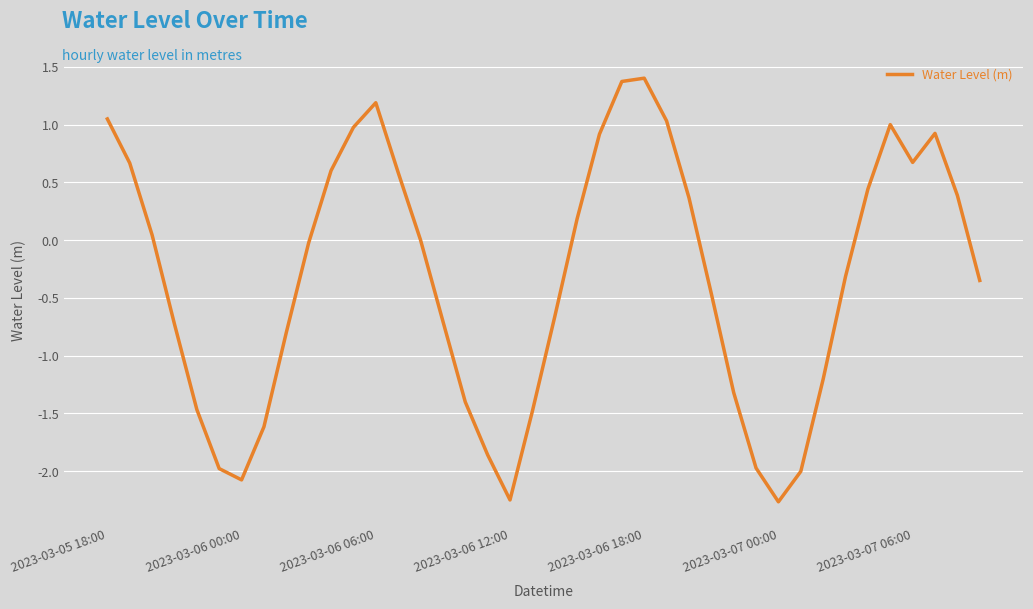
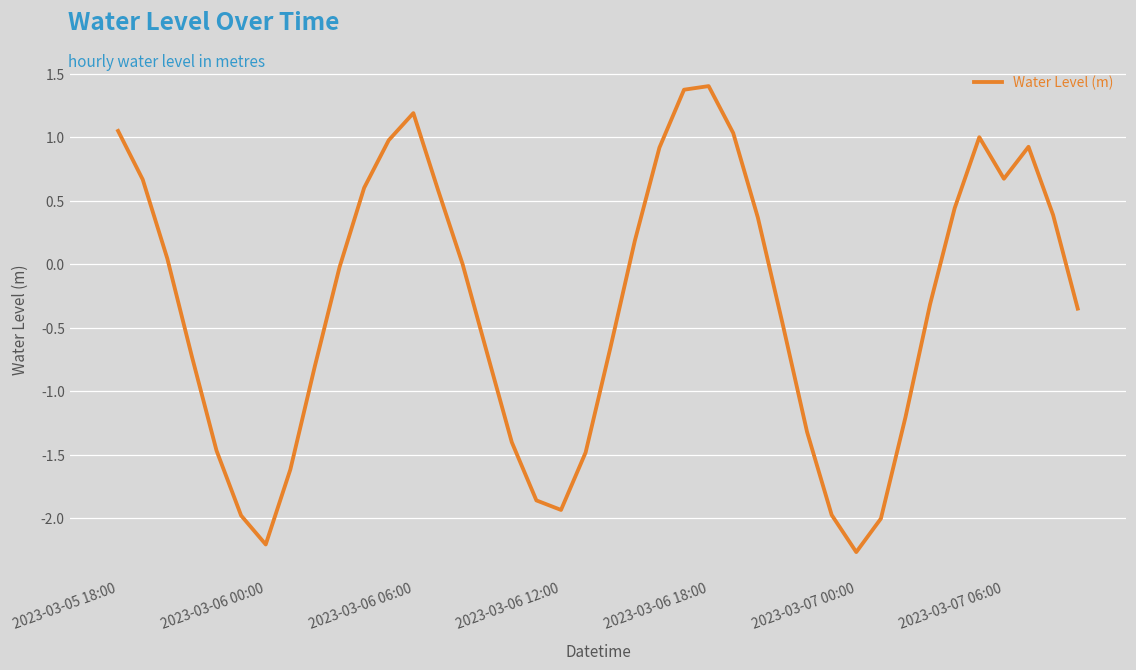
  {
    "2023-03-05 18:00": 1.05,
-   "2023-03-06 00:00": -2.08,
+   "2023-03-06 00:00": -2.20,
    "2023-03-06 06:00": 1.19,
-   "2023-03-06 12:00": -2.25,
+   "2023-03-06 12:00": -1.93,
    "2023-03-06 18:00": 1.40,
    "2023-03-07 00:00": -2.27,
    "2023-03-07 06:00": 0.67
  }
